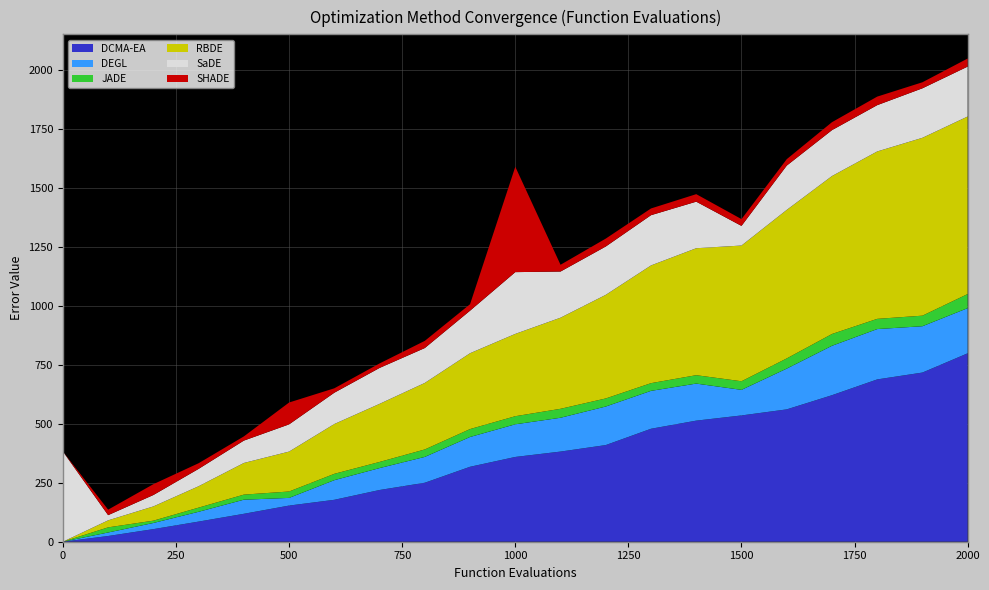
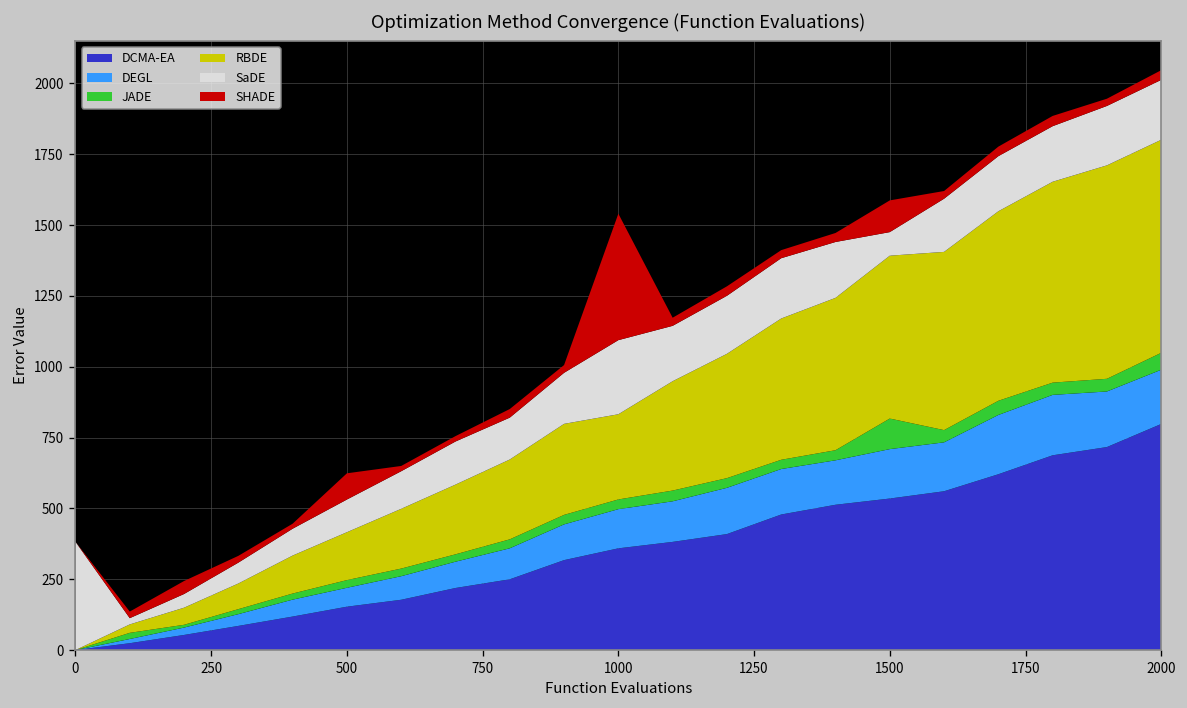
  {
    "DEGL": {
-     "500": 30,
-     "1500": 110
+     "500": 70,
+     "1500": 170
    },
    "JADE": {
-     "1500": 40
+     "1500": 110
    },
    "RBDE": {
-     "1000": 350
+     "1000": 300
    },
    "SHADE": {
      "500": 90,
      "1000": 450,
-     "1500": 30,
+     "1500": 110,
      "2000": 30
    }
  }
